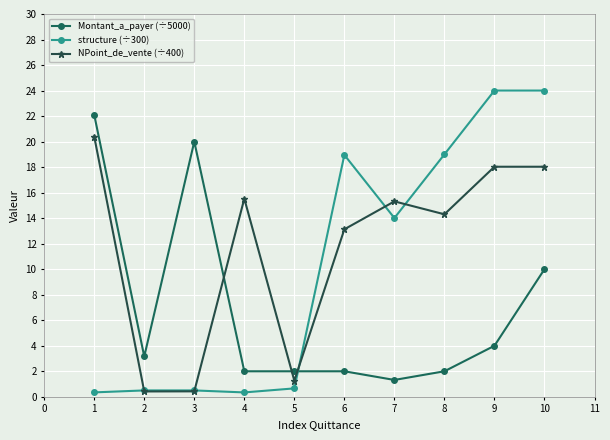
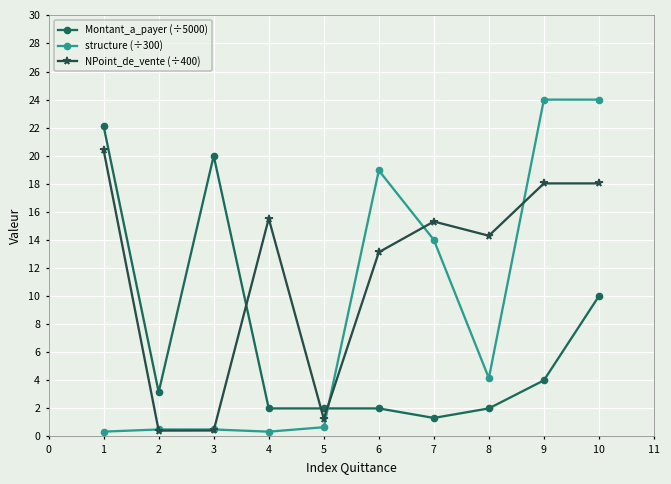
  {
    "structure (÷300)": {
      "1": 0.3,
      "4": 0.3,
      "5": 0.7,
      "6": 19.0,
      "7": 14.0,
-     "8": 19.0,
+     "8": 4.2,
      "9": 24.0,
      "10": 24.0
    }
  }
